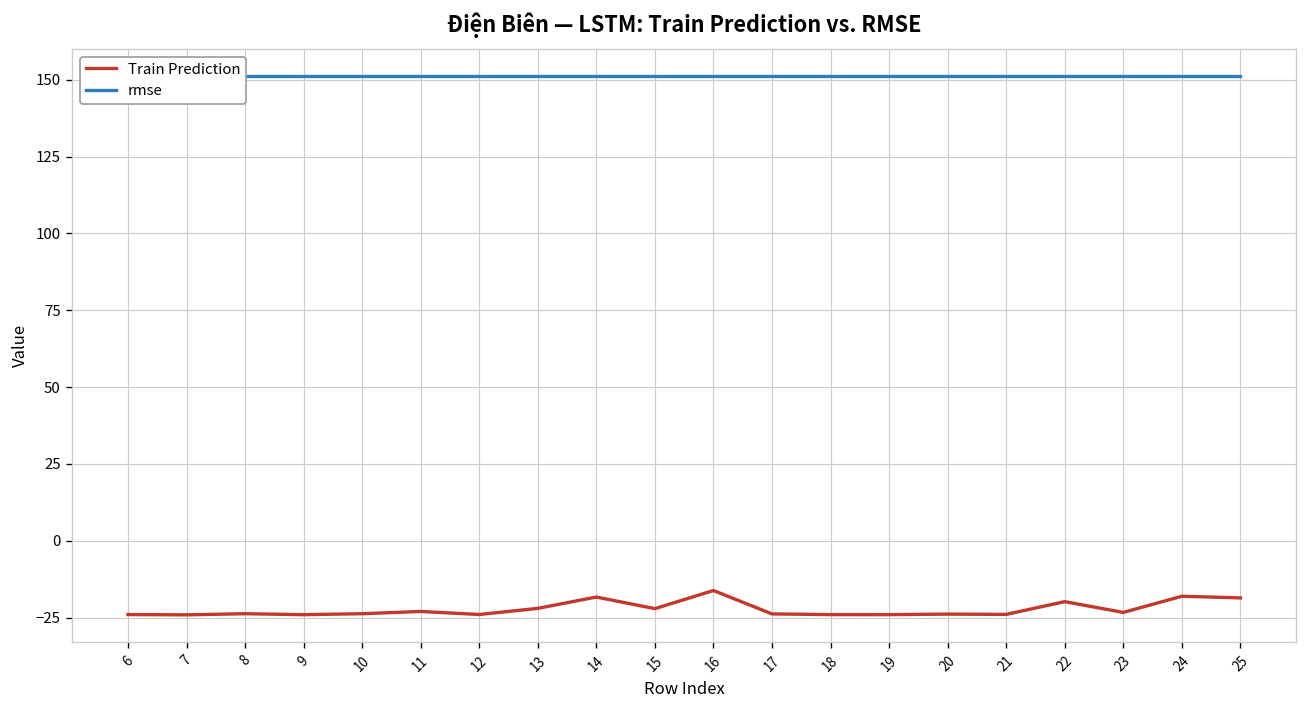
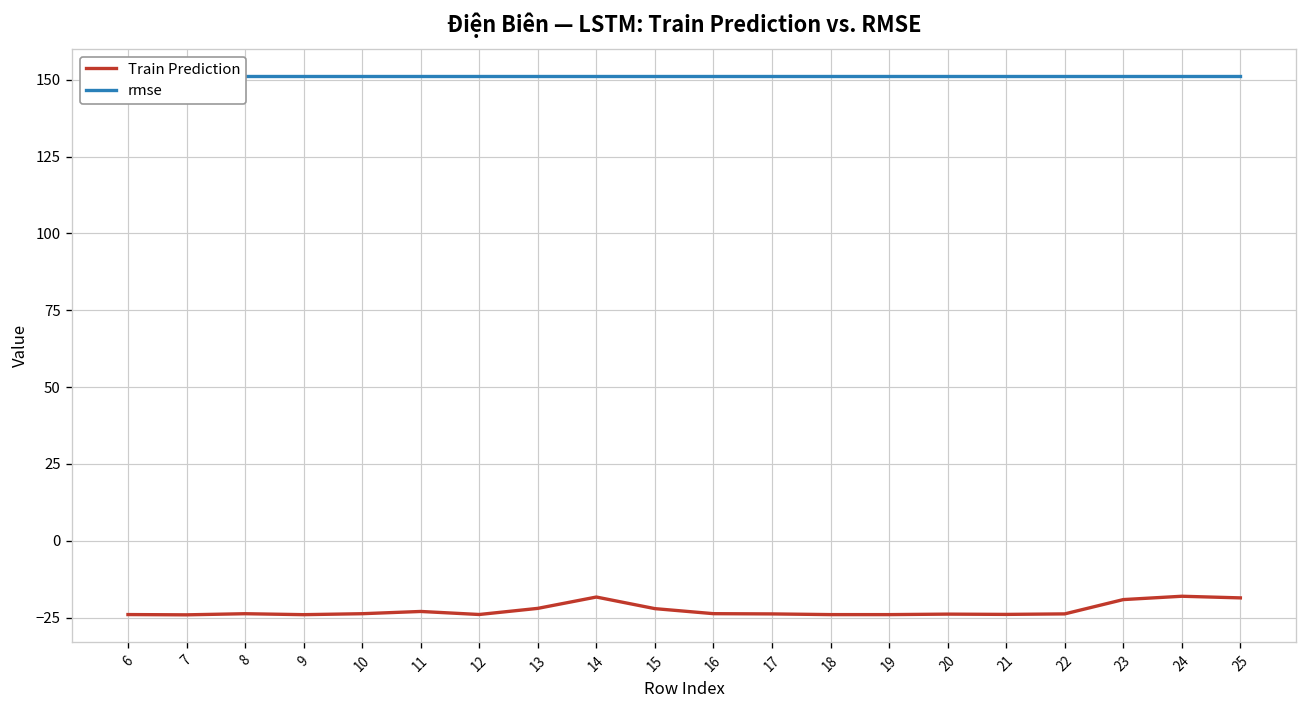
  {
    "Train Prediction": {
      "6": -24,
      "7": -24,
      "8": -24,
      "9": -24,
      "10": -24,
      "11": -23,
      "12": -24,
      "13": -22,
      "14": -18,
      "15": -22,
-     "16": -16,
+     "16": -24,
      "17": -24,
      "18": -24,
      "19": -24,
      "20": -24,
      "21": -24,
-     "22": -20,
-     "23": -23,
+     "22": -24,
+     "23": -19,
      "24": -18,
      "25": -19
    },
    "rmse": {
      "9": 151,
      "10": 151,
      "11": 151,
      "12": 151,
      "13": 151,
      "14": 151,
      "15": 151,
      "16": 151,
      "17": 151,
      "18": 151,
      "19": 151,
      "20": 151,
      "21": 151,
      "22": 151,
      "23": 151,
      "24": 151,
      "25": 151
    }
  }
